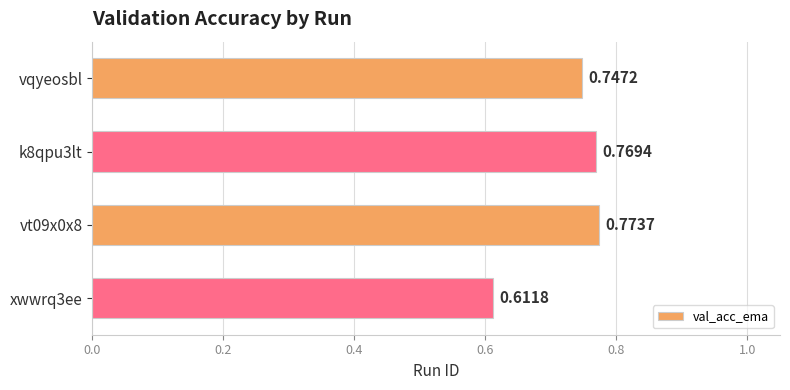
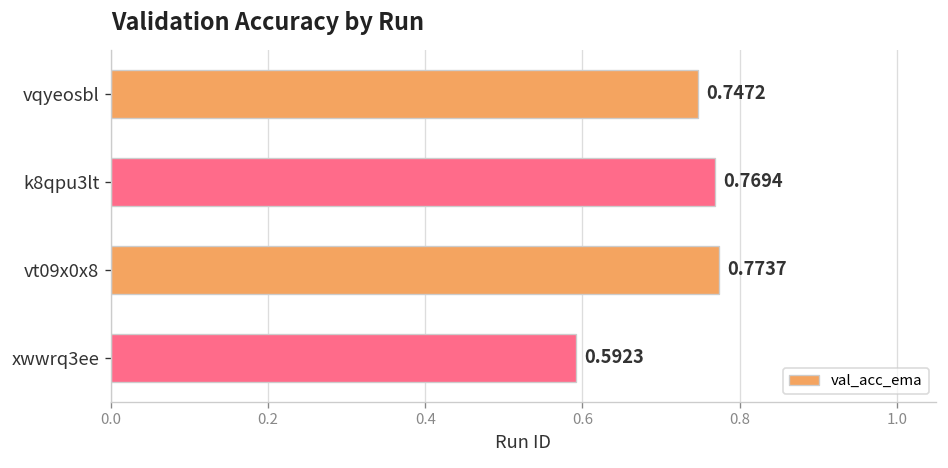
  {
    "vqyeosbl": 0.7472,
    "k8qpu3lt": 0.7694,
    "vt09x0x8": 0.7737,
-   "xwwrq3ee": 0.6118
+   "xwwrq3ee": 0.5923
  }
